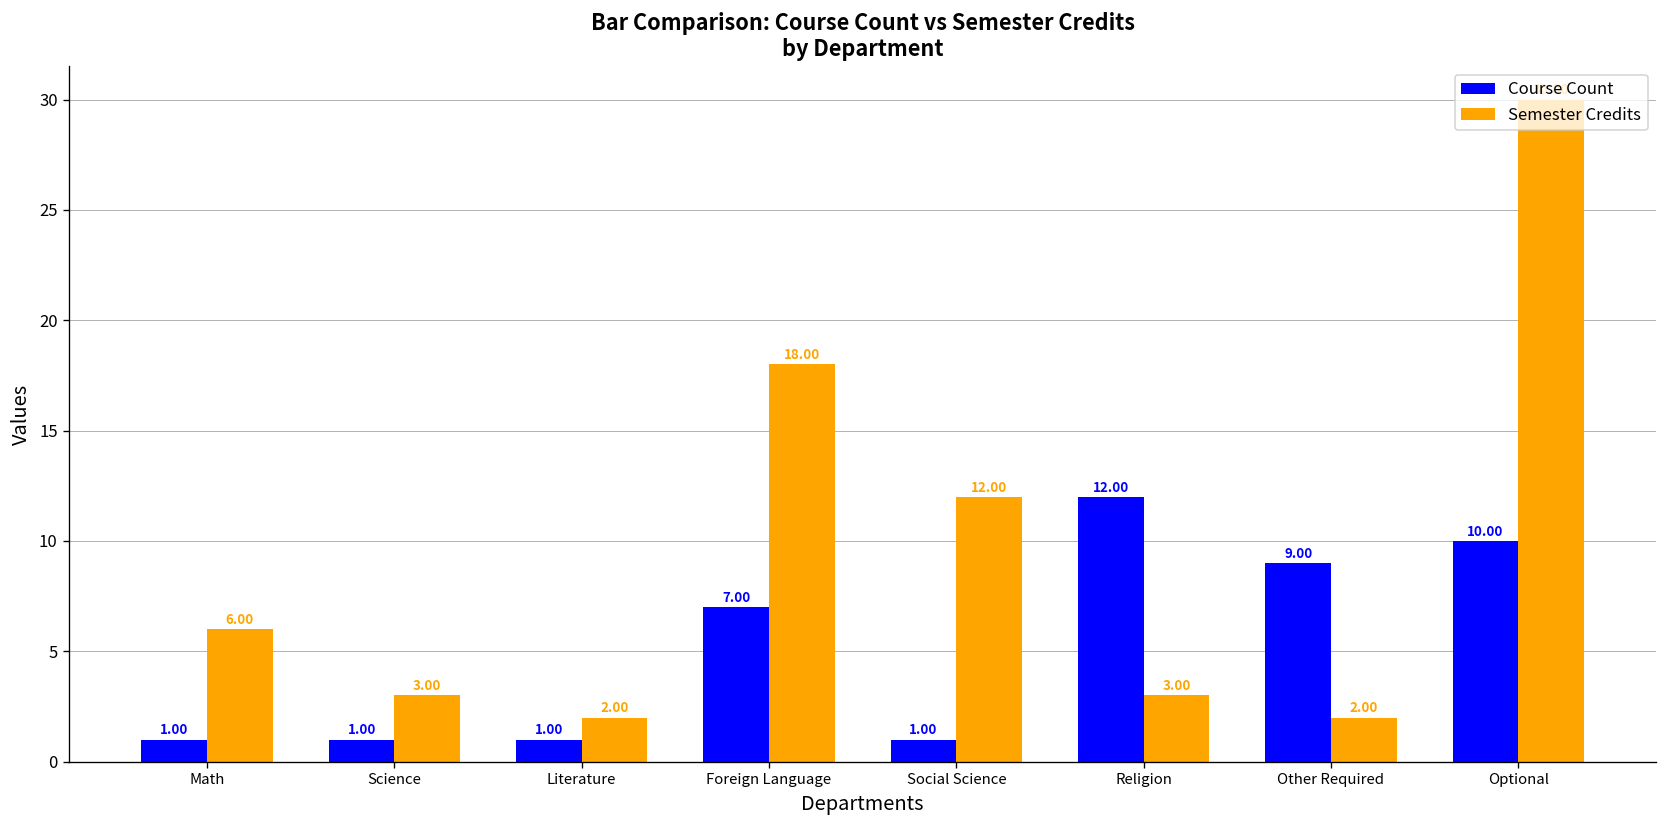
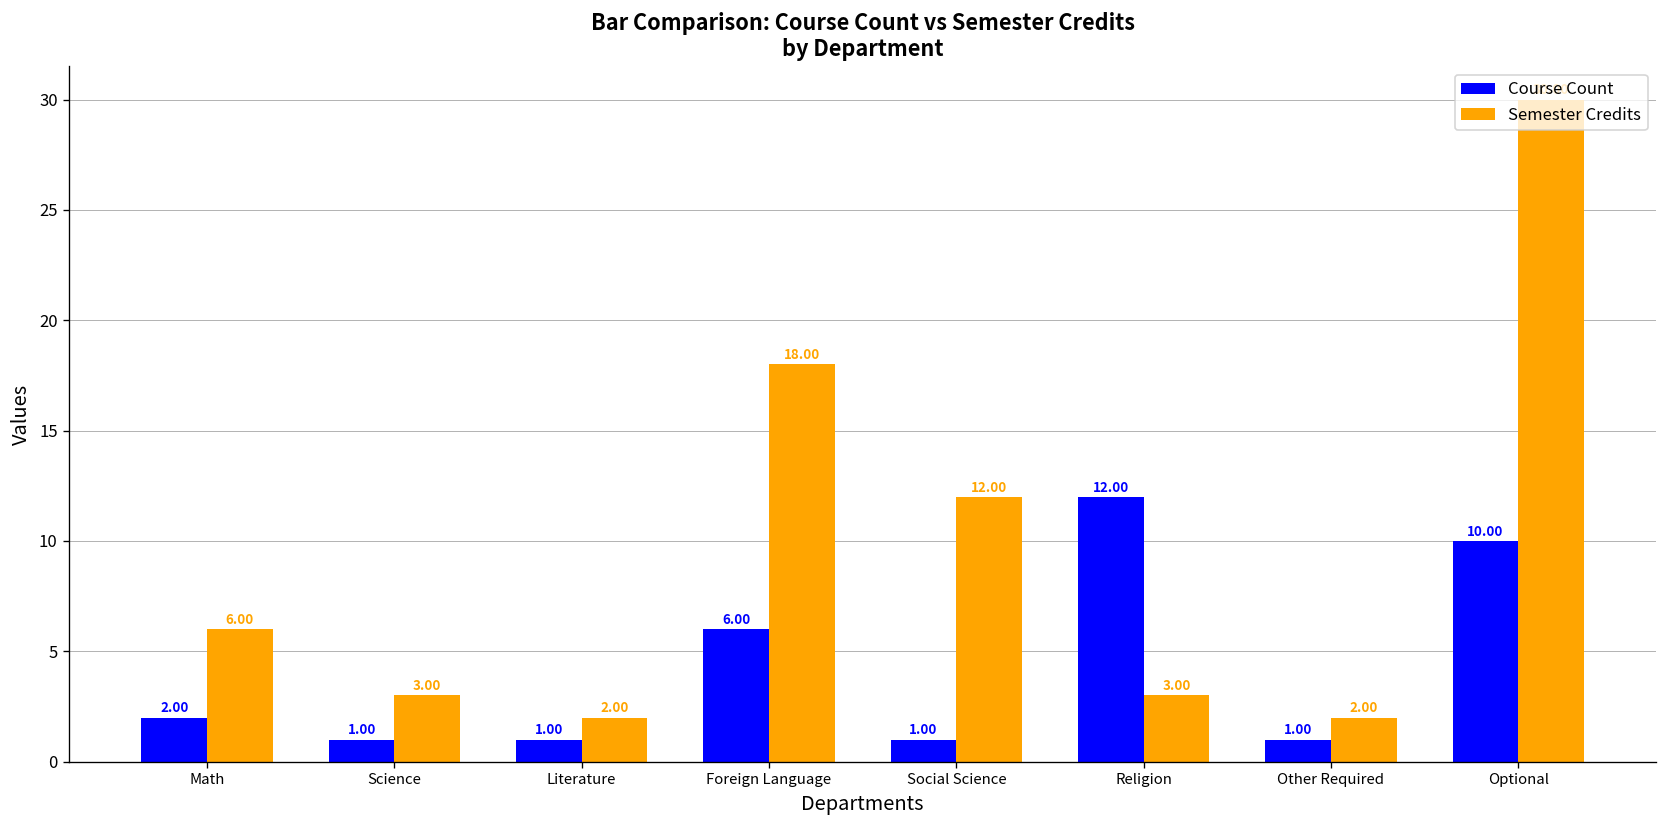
  {
    "Course Count": {
-     "Math": 1.00,
+     "Math": 2.00,
      "Science": 1.00,
      "Literature": 1.00,
-     "Foreign Language": 7.00,
+     "Foreign Language": 6.00,
      "Social Science": 1.00,
      "Religion": 12.00,
-     "Other Required": 9.00,
+     "Other Required": 1.00,
      "Optional": 10.00
    },
    "Semester Credits": {
      "Math": 6.00,
      "Science": 3.00,
      "Literature": 2.00,
      "Foreign Language": 18.00,
      "Social Science": 12.00,
      "Religion": 3.00,
      "Other Required": 2.00
    }
  }
